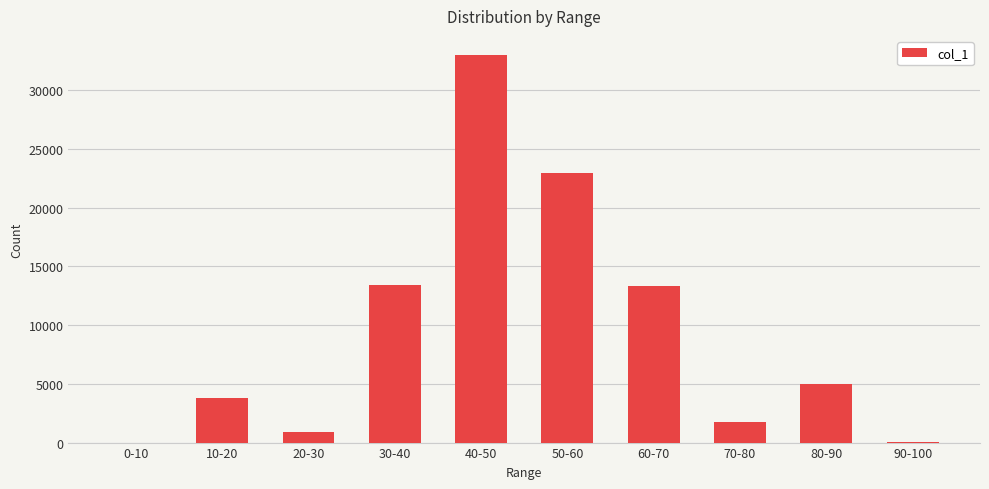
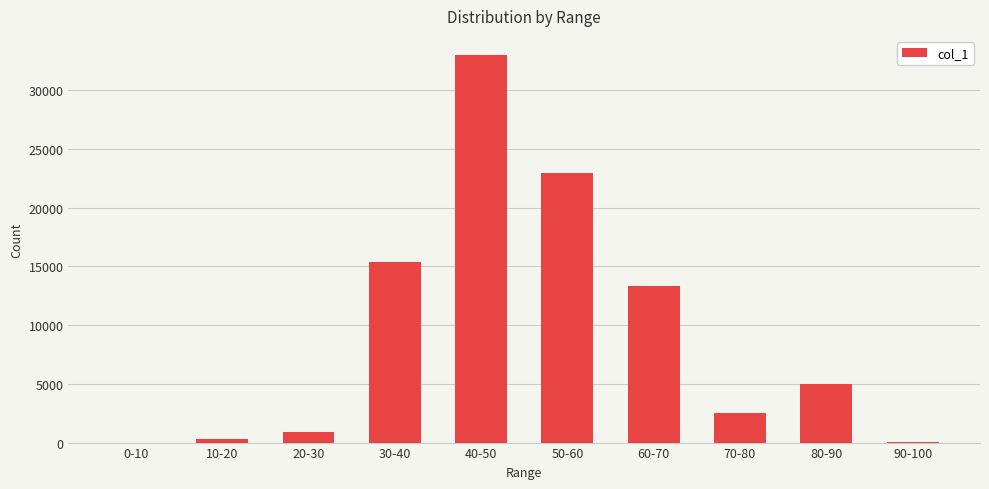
  {
-   "10-20": 3800,
+   "10-20": 300,
    "20-30": 900,
-   "30-40": 13500,
+   "30-40": 15400,
    "40-50": 33000,
    "50-60": 22900,
    "60-70": 13300,
-   "70-80": 1800,
+   "70-80": 2500,
    "80-90": 5000
  }
